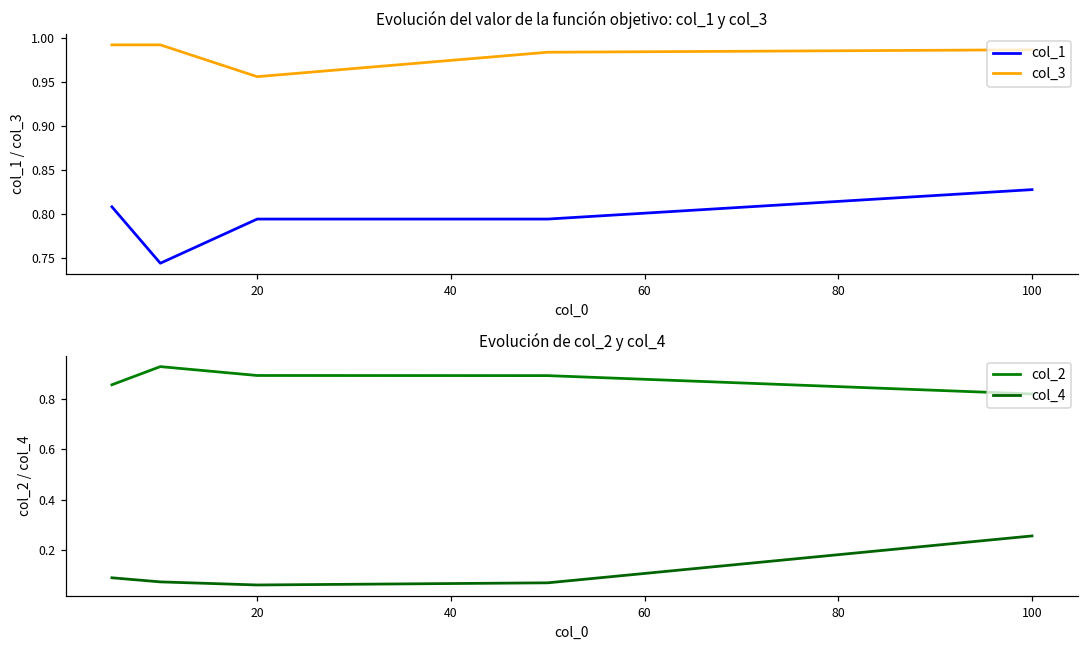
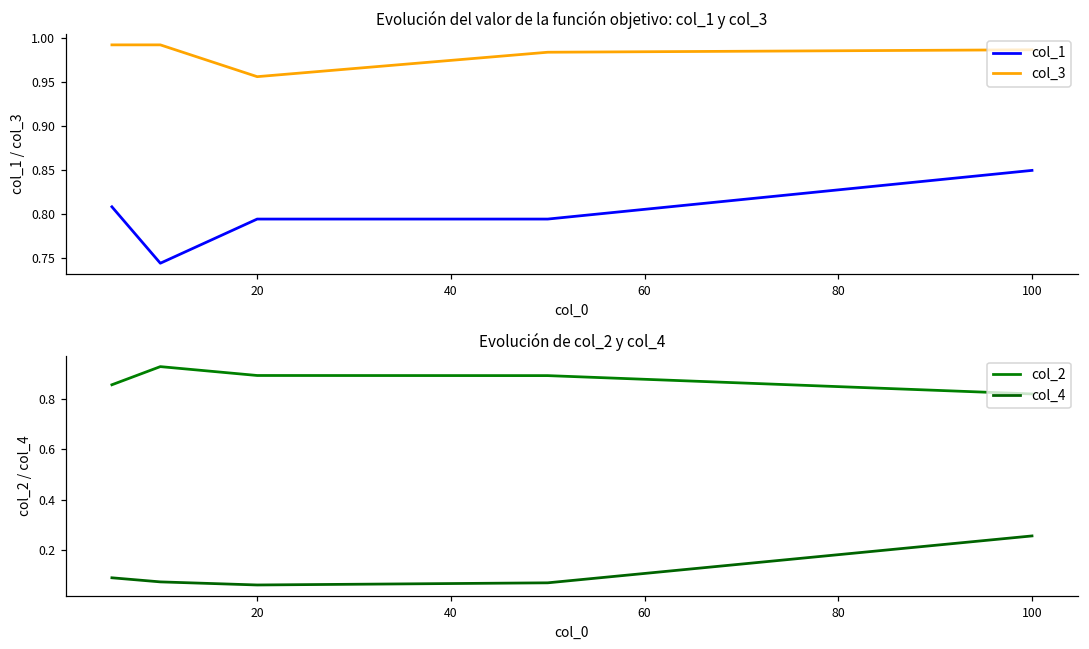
  {
    "Evolución del valor de la función objetivo: col_1 y col_3": {
      "col_1": {
        "20": 0.79,
-       "100": 0.83
+       "100": 0.85
      },
      "col_3": {
        "20": 0.96
      }
    }
  }
